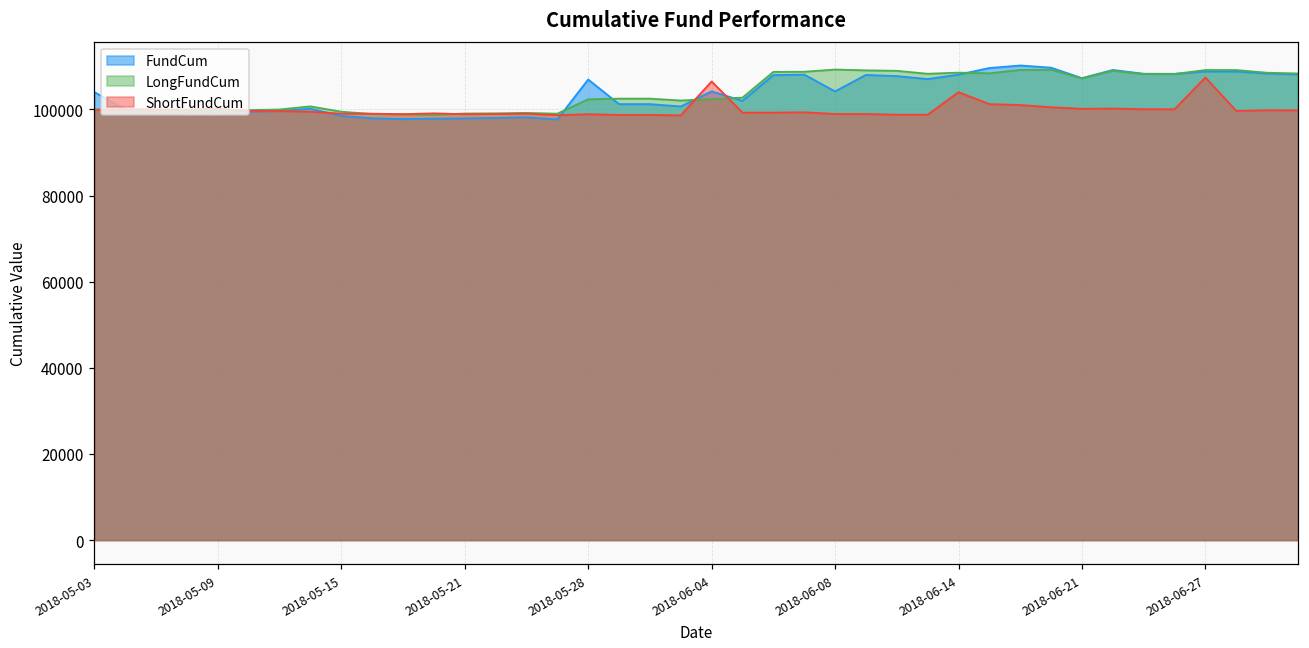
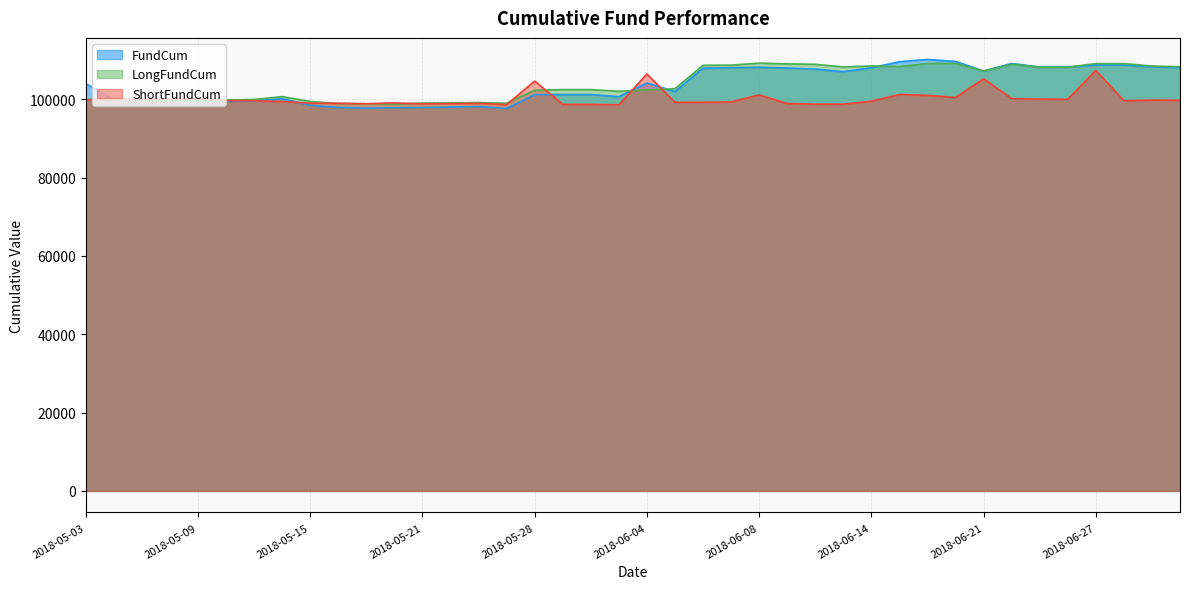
  {
    "FundCum": {
      "2018-05-03": 104000,
      "2018-05-21": 98000,
-     "2018-05-28": 107000,
+     "2018-05-28": 101000,
      "2018-06-04": 104000,
-     "2018-06-08": 104000
+     "2018-06-08": 108000
    },
    "LongFundCum": {
      "2018-05-28": 102000,
      "2018-06-04": 102000,
      "2018-06-08": 109000
    },
    "ShortFundCum": {
-     "2018-05-28": 99000,
+     "2018-05-28": 105000,
      "2018-06-04": 106000,
-     "2018-06-08": 99000,
-     "2018-06-14": 104000,
-     "2018-06-21": 100000,
+     "2018-06-08": 101000,
+     "2018-06-14": 100000,
+     "2018-06-21": 105000,
      "2018-06-27": 107000
    }
  }
